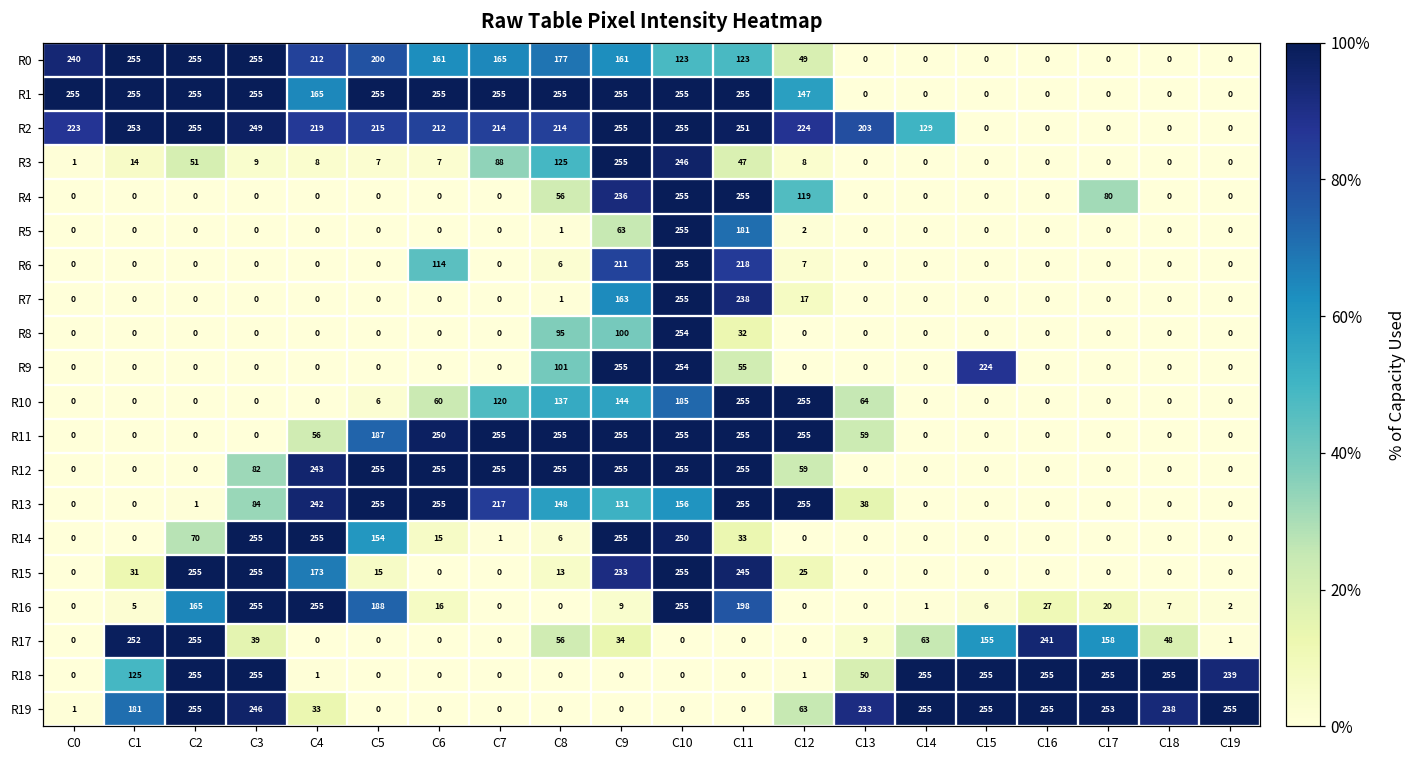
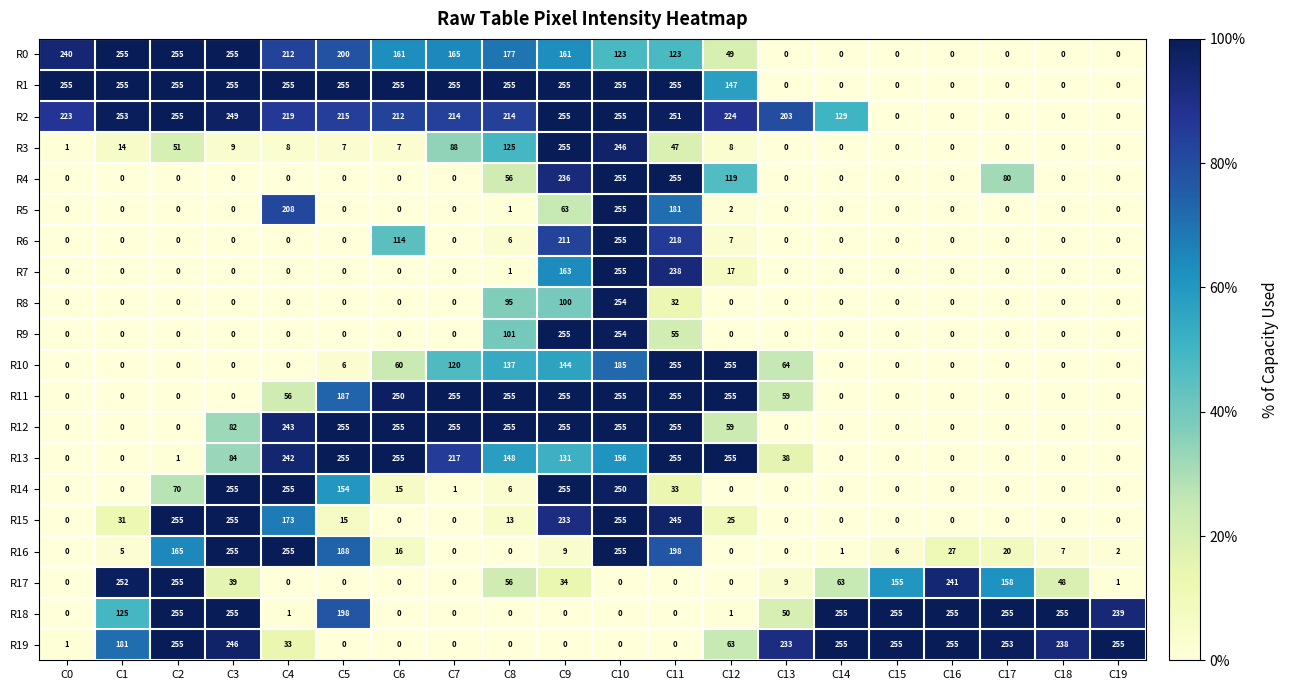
  {
    "R1": {
      "C0": 255,
      "C1": 255,
      "C2": 255,
      "C3": 255,
-     "C4": 165,
+     "C4": 255,
      "C5": 255,
      "C6": 255,
      "C7": 255,
      "C8": 255,
      "C9": 255,
      "C10": 255,
      "C11": 255,
      "C12": 147,
      "C13": 0,
      "C14": 0,
      "C15": 0,
      "C16": 0,
      "C17": 0,
      "C18": 0,
      "C19": 0
    },
    "R5": {
      "C0": 0,
      "C1": 0,
      "C2": 0,
      "C3": 0,
-     "C4": 0,
+     "C4": 208,
      "C5": 0,
      "C6": 0,
      "C7": 0,
      "C8": 1,
      "C9": 63,
      "C10": 255,
      "C11": 181,
      "C12": 2,
      "C13": 0,
      "C14": 0,
      "C15": 0,
      "C16": 0,
      "C17": 0,
      "C18": 0,
      "C19": 0
    },
    "R9": {
      "C0": 0,
      "C1": 0,
      "C2": 0,
      "C3": 0,
      "C4": 0,
      "C5": 0,
      "C6": 0,
      "C7": 0,
      "C8": 101,
      "C9": 255,
      "C10": 254,
      "C11": 55,
      "C12": 0,
      "C13": 0,
      "C14": 0,
-     "C15": 224,
+     "C15": 0,
      "C16": 0,
      "C17": 0,
      "C18": 0,
      "C19": 0
    },
    "R18": {
      "C0": 0,
      "C1": 125,
      "C2": 255,
      "C3": 255,
      "C4": 1,
-     "C5": 0,
+     "C5": 198,
      "C6": 0,
      "C7": 0,
      "C8": 0,
      "C9": 0,
      "C10": 0,
      "C11": 0,
      "C12": 1,
      "C13": 50,
      "C14": 255,
      "C15": 255,
      "C16": 255,
      "C17": 255,
      "C18": 255,
      "C19": 239
    }
  }
